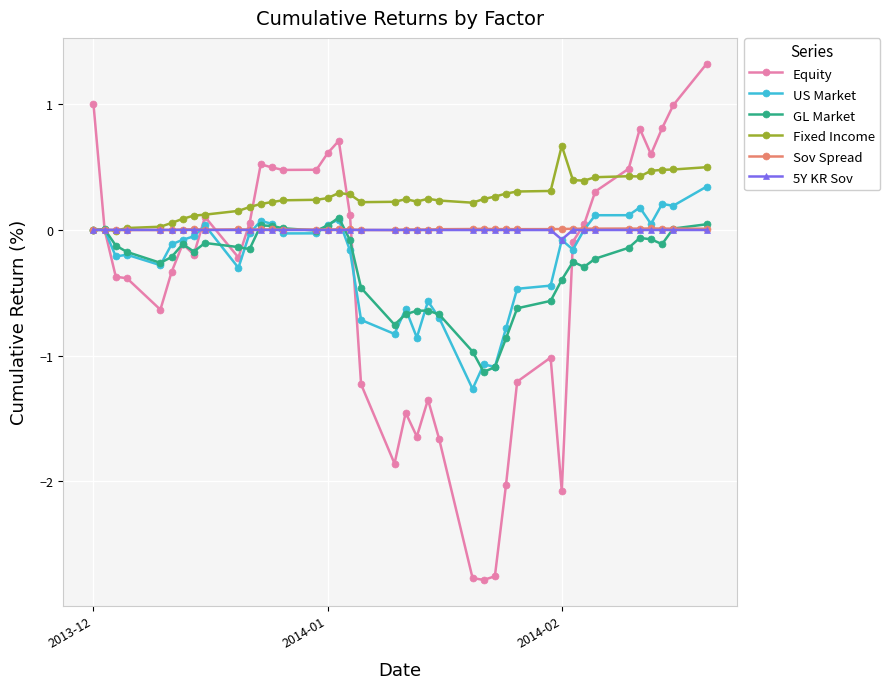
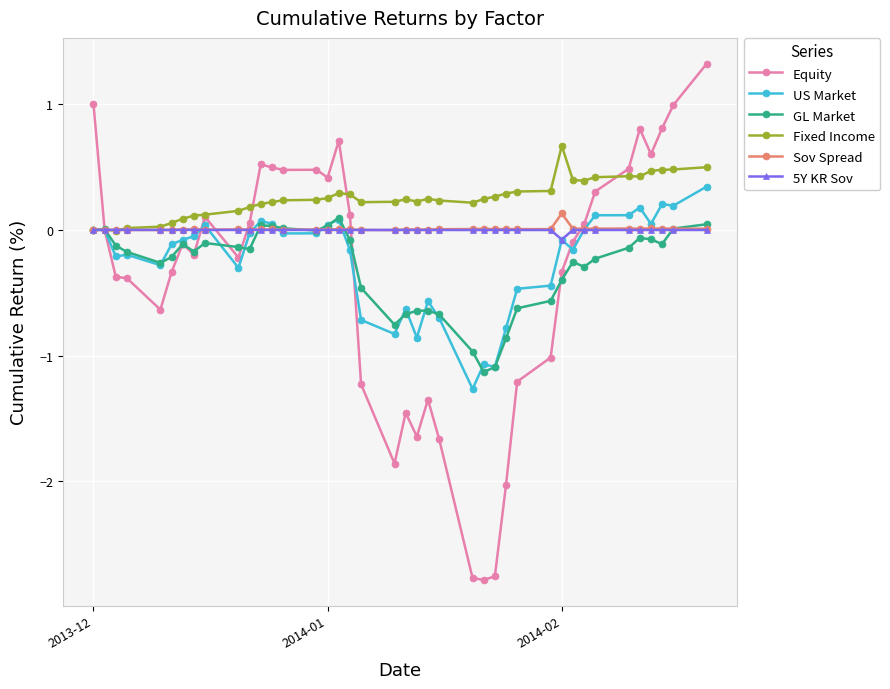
  {
    "Equity": {
      "2013-12": 1.00,
-     "2014-01": 0.61,
-     "2014-02": -2.08
+     "2014-01": 0.42,
+     "2014-02": -0.33
    },
    "GL Market": {
      "2014-02": -0.40
    },
    "Fixed Income": {
      "2014-01": 0.25,
      "2014-02": 0.67
    },
    "Sov Spread": {
-     "2014-02": 0.01
+     "2014-02": 0.13
    }
  }
